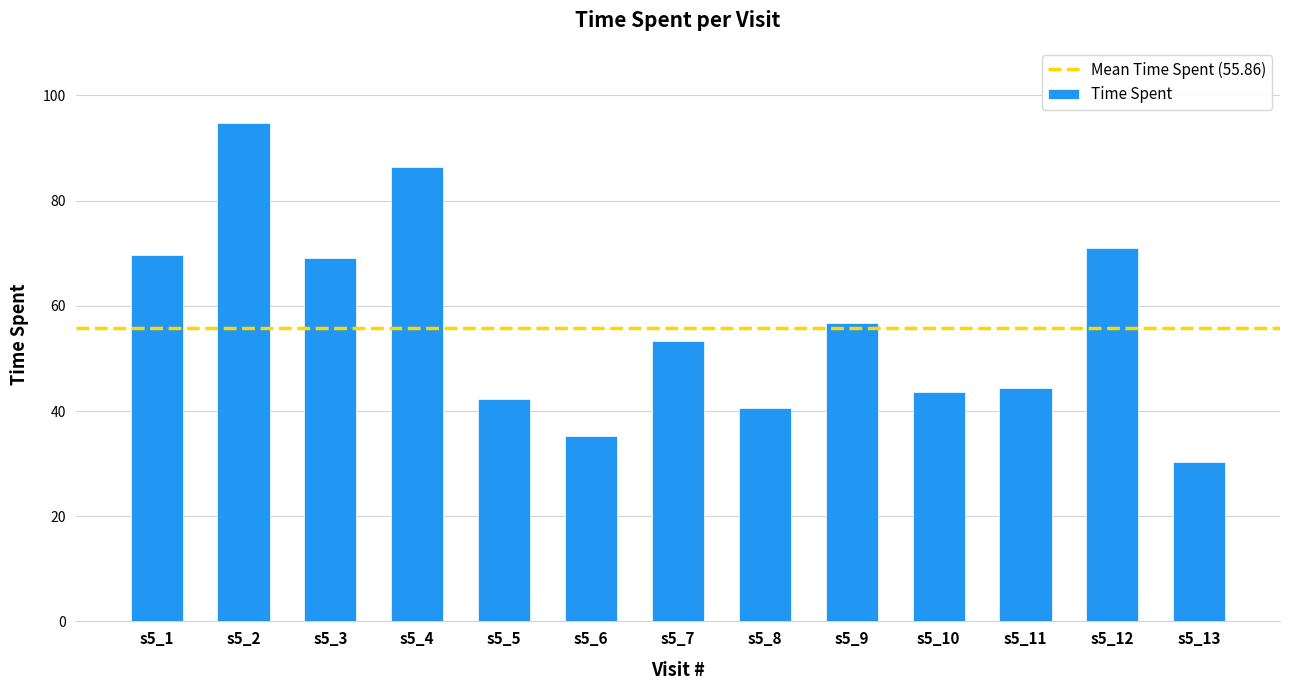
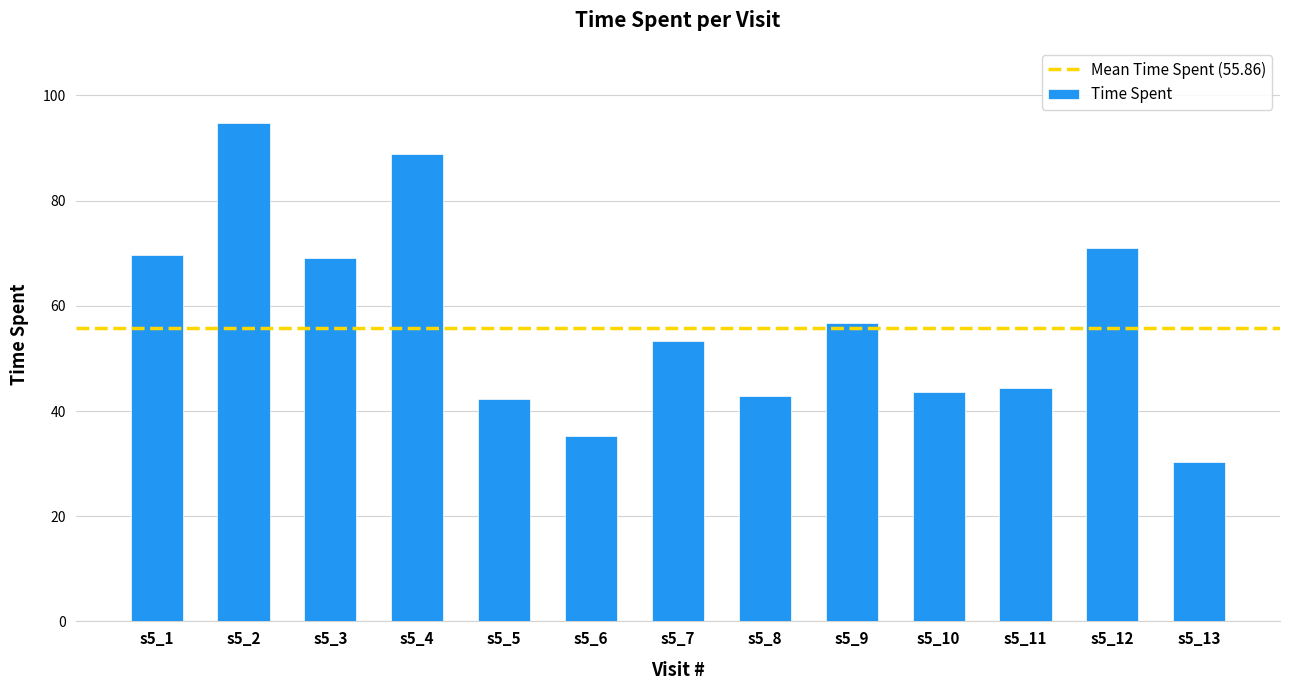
  {
    "s5_1": 70,
    "s5_2": 95,
    "s5_3": 69,
-   "s5_4": 86,
+   "s5_4": 89,
    "s5_5": 42,
    "s5_6": 35,
    "s5_7": 53,
-   "s5_8": 41,
+   "s5_8": 43,
    "s5_9": 57,
    "s5_10": 44,
    "s5_11": 44,
    "s5_12": 71,
    "s5_13": 30
  }
